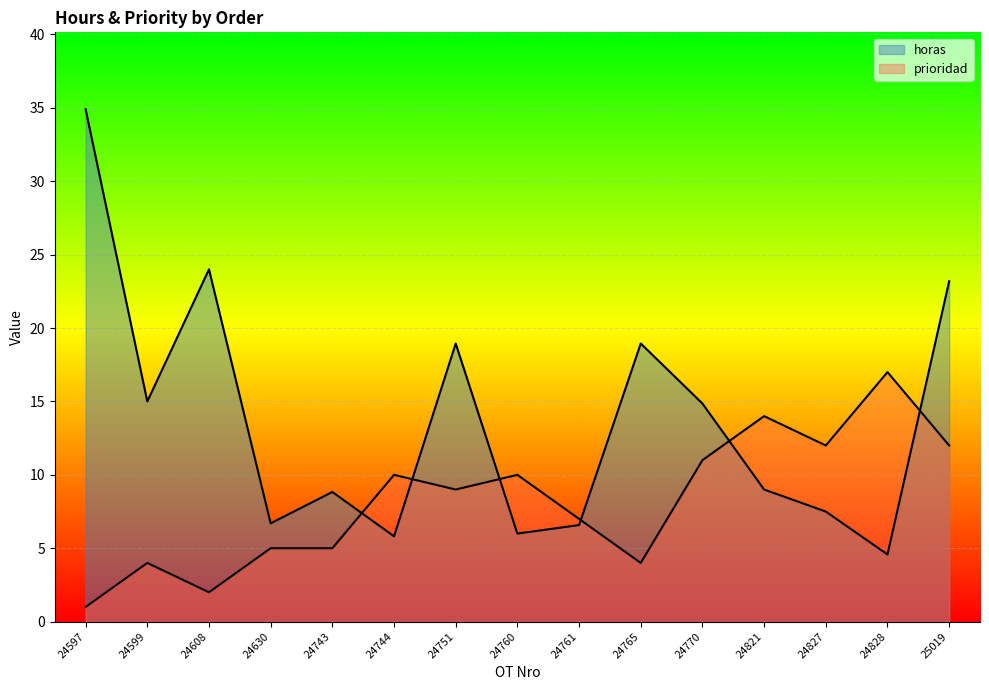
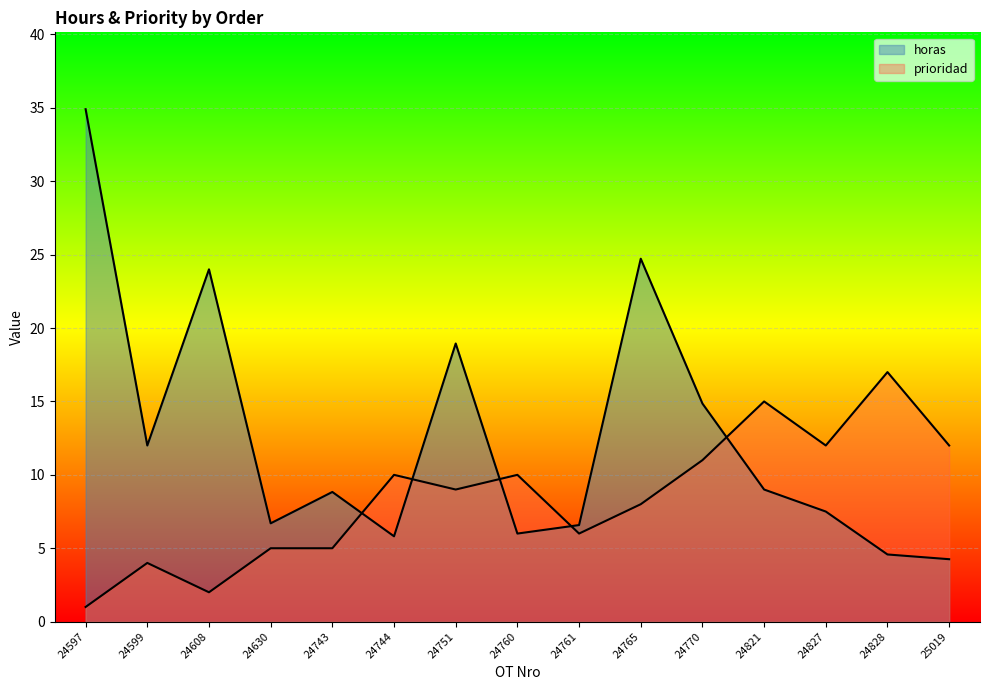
  {
    "horas": {
      "24597": 34.9,
-     "24599": 15,
+     "24599": 12,
      "24608": 24.0,
      "24630": 6.7,
      "24743": 8.8,
      "24744": 5.8,
      "24751": 18.9,
      "24760": 6.0,
      "24761": 6.6,
-     "24765": 18.9,
+     "24765": 24.7,
      "24770": 14.9,
      "24821": 9.0,
      "24827": 7.5,
      "24828": 4.6,
-     "25019": 23.2
+     "25019": 4.3
    },
    "prioridad": {
      "24597": 1,
      "24599": 4,
      "24608": 2,
      "24630": 5,
      "24743": 5,
      "24744": 10,
      "24751": 9,
      "24760": 10,
-     "24761": 7,
-     "24765": 4,
+     "24761": 6,
+     "24765": 8,
      "24770": 11,
-     "24821": 14,
+     "24821": 15,
      "24827": 12,
      "24828": 17,
      "25019": 12
    }
  }
